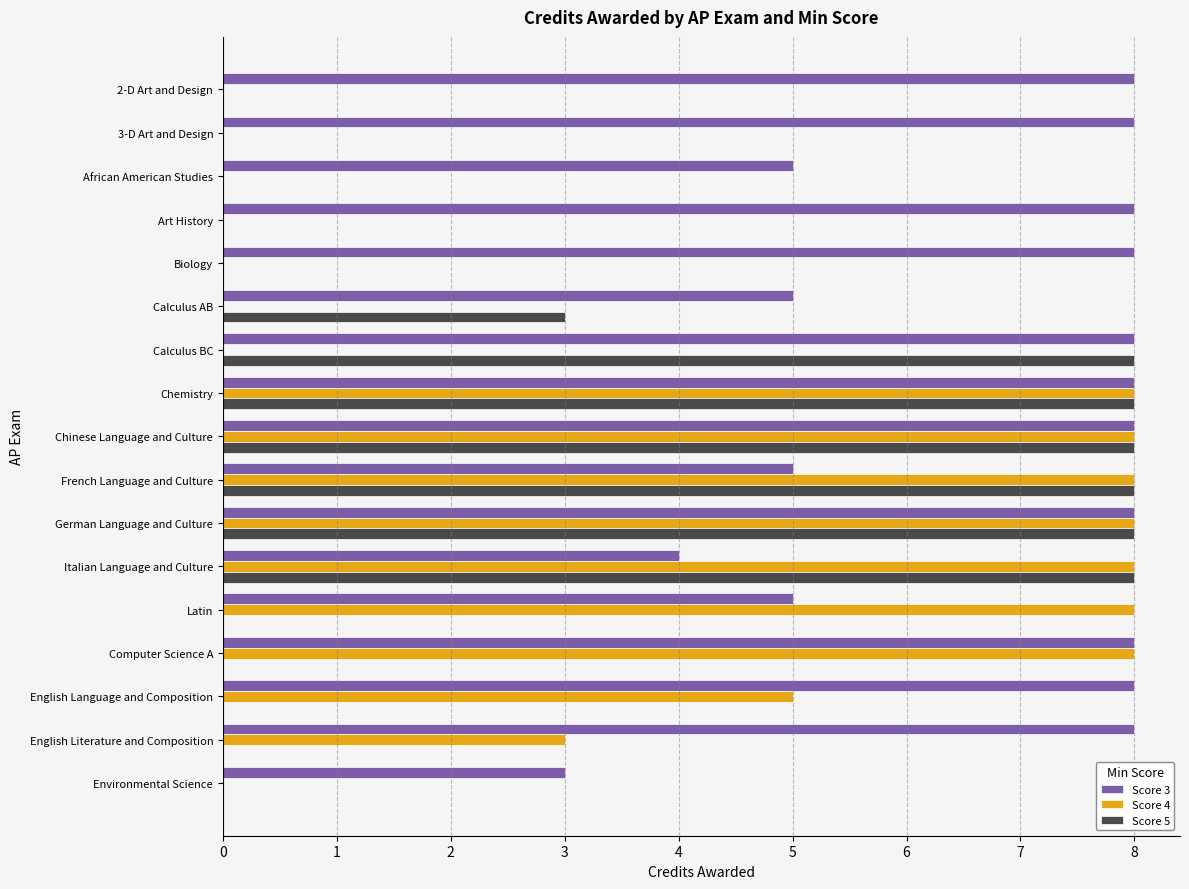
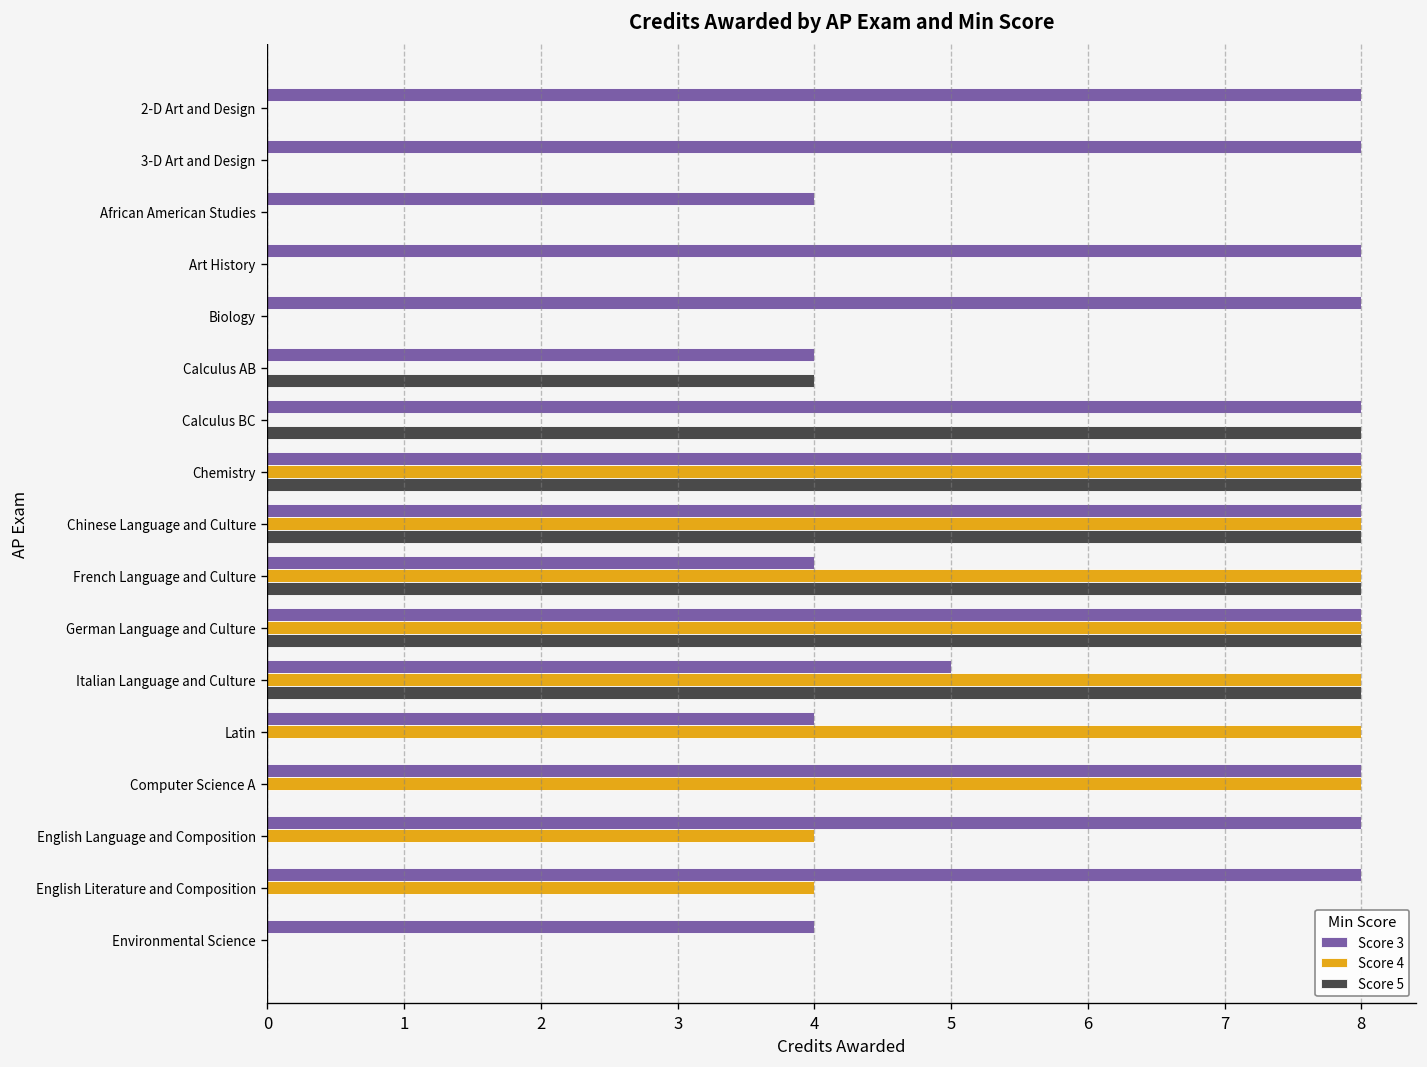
  {
    "Score 3": {
      "2-D Art and Design": 8,
      "3-D Art and Design": 8,
-     "African American Studies": 5,
+     "African American Studies": 4,
      "Art History": 8,
      "Biology": 8,
-     "Calculus AB": 5,
+     "Calculus AB": 4,
      "Calculus BC": 8,
      "Chemistry": 8,
      "Chinese Language and Culture": 8,
-     "French Language and Culture": 5,
+     "French Language and Culture": 4,
      "German Language and Culture": 8,
-     "Italian Language and Culture": 4,
-     "Latin": 5,
+     "Italian Language and Culture": 5,
+     "Latin": 4,
      "Computer Science A": 8,
      "English Language and Composition": 8,
      "English Literature and Composition": 8,
-     "Environmental Science": 3
+     "Environmental Science": 4
    },
    "Score 4": {
      "2-D Art and Design": 0,
      "3-D Art and Design": 0,
      "African American Studies": 0,
      "Art History": 0,
      "Biology": 0,
      "Calculus AB": 0,
      "Calculus BC": 0,
      "Chemistry": 8,
      "Chinese Language and Culture": 8,
      "French Language and Culture": 8,
      "German Language and Culture": 8,
      "Italian Language and Culture": 8,
      "Latin": 8,
      "Computer Science A": 8,
-     "English Language and Composition": 5,
-     "English Literature and Composition": 3,
+     "English Language and Composition": 4,
+     "English Literature and Composition": 4,
      "Environmental Science": 0
    },
    "Score 5": {
      "2-D Art and Design": 0,
      "3-D Art and Design": 0,
      "African American Studies": 0,
      "Art History": 0,
      "Biology": 0,
-     "Calculus AB": 3,
+     "Calculus AB": 4,
      "Calculus BC": 8,
      "Chemistry": 8,
      "Chinese Language and Culture": 8,
      "French Language and Culture": 8,
      "German Language and Culture": 8,
      "Italian Language and Culture": 8,
      "Latin": 0,
      "Computer Science A": 0,
      "English Language and Composition": 0,
      "English Literature and Composition": 0,
      "Environmental Science": 0
    }
  }
